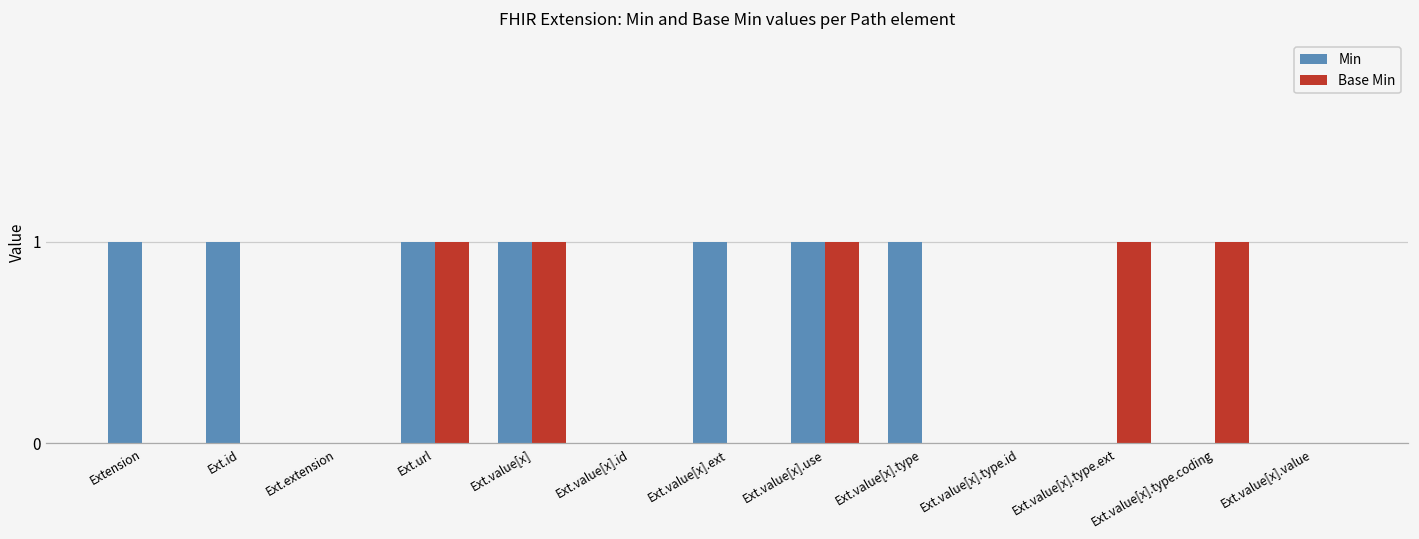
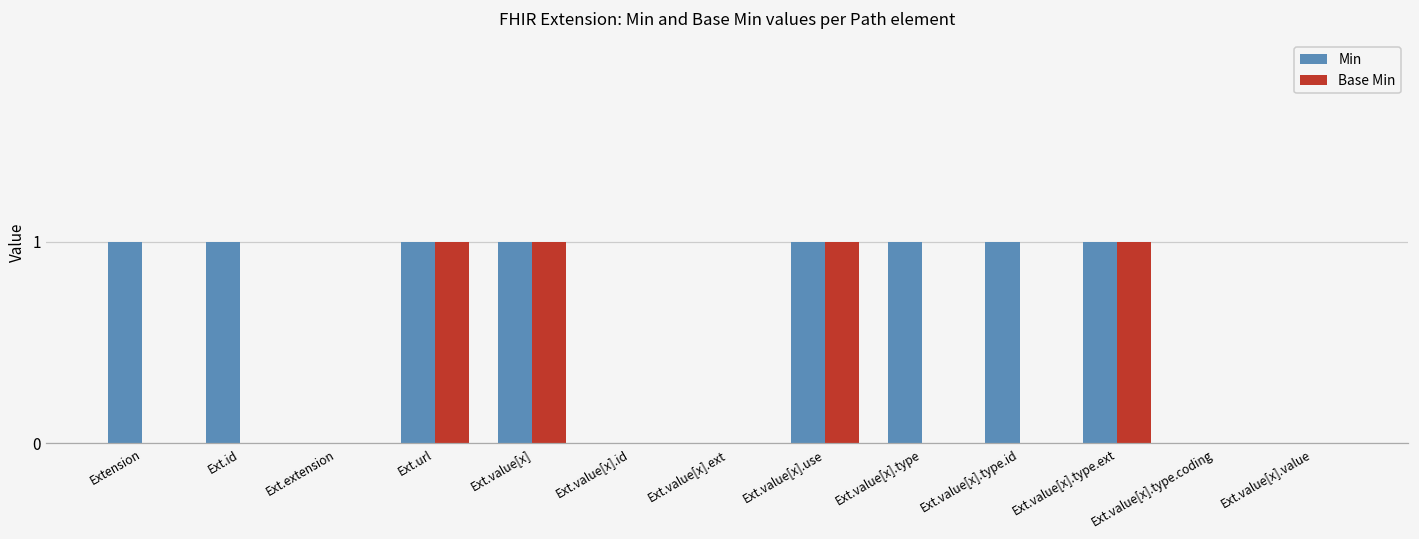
  {
    "Min": {
      "Extension": 1,
      "Ext.id": 1,
      "Ext.extension": 0,
      "Ext.url": 1,
      "Ext.value[x]": 1,
      "Ext.value[x].id": 0,
-     "Ext.value[x].ext": 1,
+     "Ext.value[x].ext": 0,
      "Ext.value[x].use": 1,
      "Ext.value[x].type": 1,
-     "Ext.value[x].type.id": 0,
-     "Ext.value[x].type.ext": 0,
+     "Ext.value[x].type.id": 1,
+     "Ext.value[x].type.ext": 1,
      "Ext.value[x].type.coding": 0,
      "Ext.value[x].value": 0
    },
    "Base Min": {
      "Extension": 0,
      "Ext.id": 0,
      "Ext.extension": 0,
      "Ext.url": 1,
      "Ext.value[x]": 1,
      "Ext.value[x].id": 0,
      "Ext.value[x].ext": 0,
      "Ext.value[x].use": 1,
      "Ext.value[x].type": 0,
      "Ext.value[x].type.id": 0,
      "Ext.value[x].type.ext": 1,
-     "Ext.value[x].type.coding": 1,
+     "Ext.value[x].type.coding": 0,
      "Ext.value[x].value": 0
    }
  }
